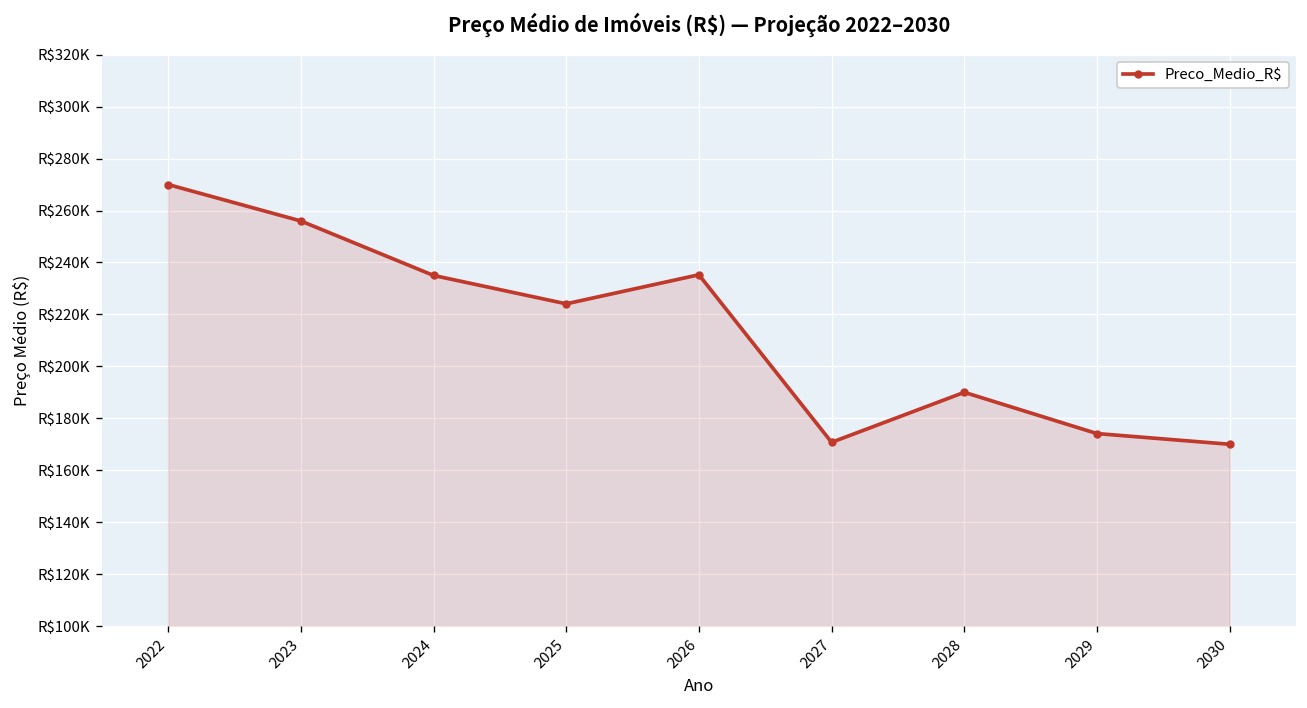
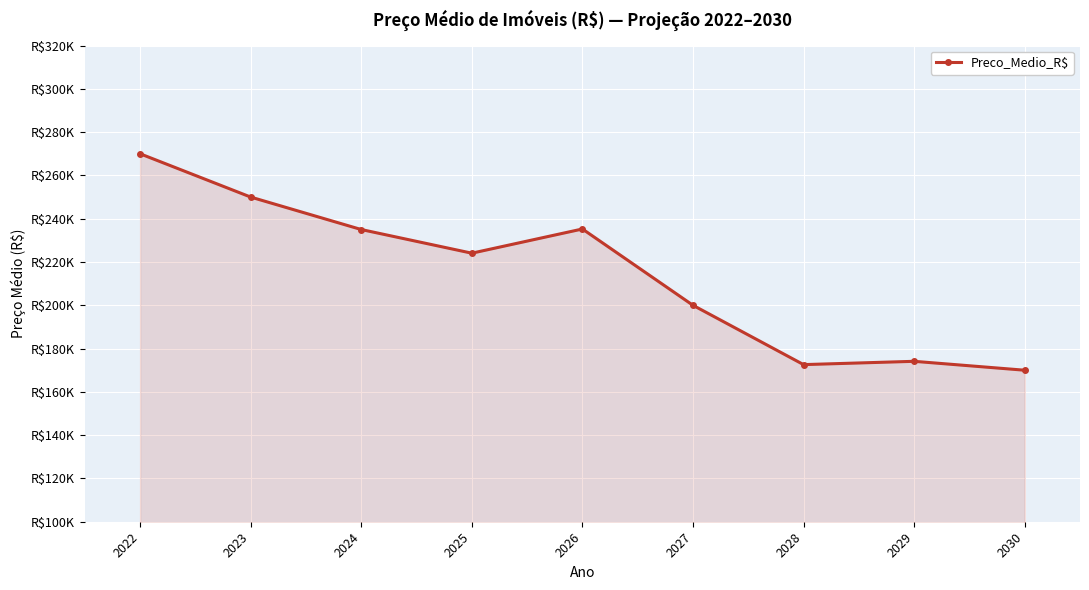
  {
    "2022": "R$270000",
-   "2023": "R$256000",
+   "2023": "R$250000",
    "2024": "R$235000",
    "2025": "R$224000",
    "2026": "R$235000",
-   "2027": "R$171000",
-   "2028": "R$190000",
+   "2027": "R$200000",
+   "2028": "R$173000",
    "2029": "R$174000",
    "2030": "R$170000"
  }
